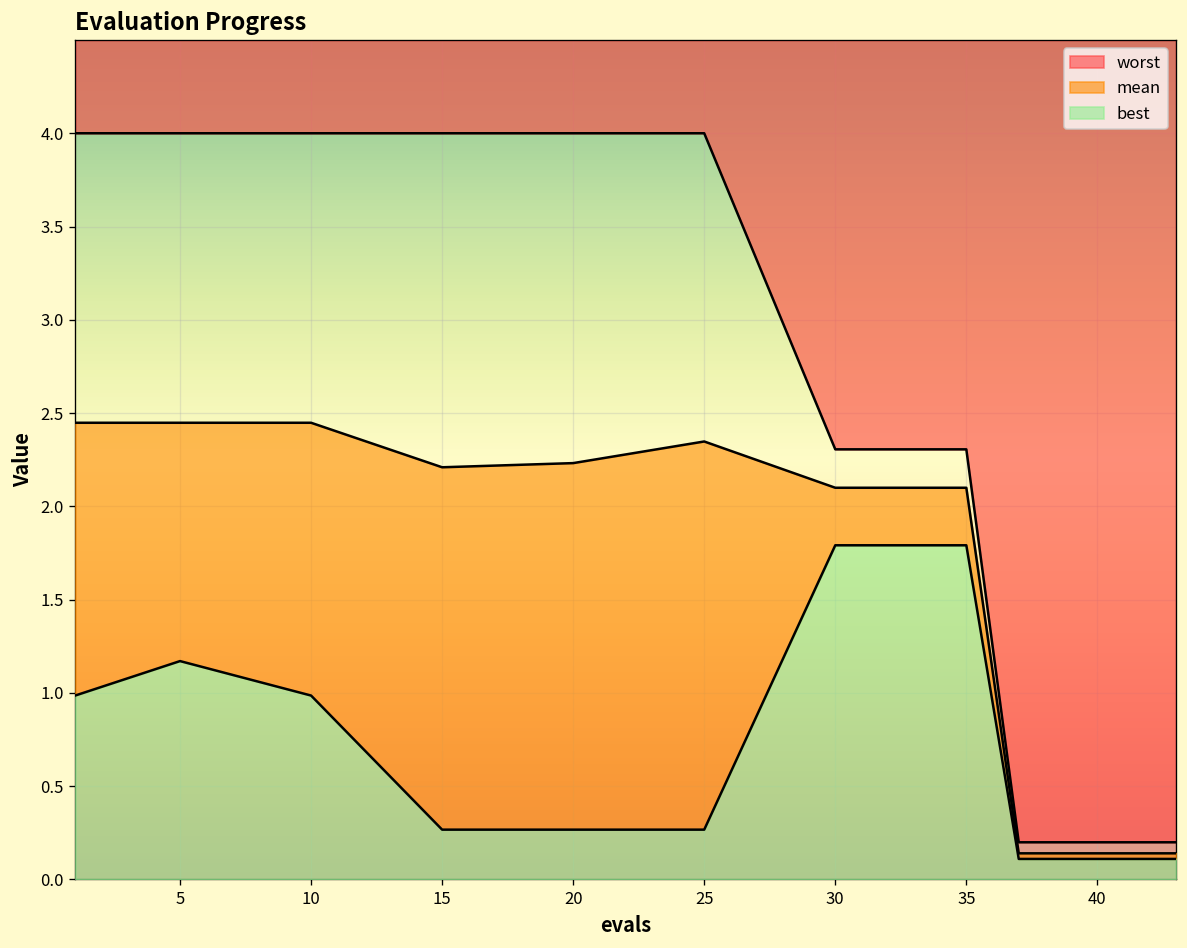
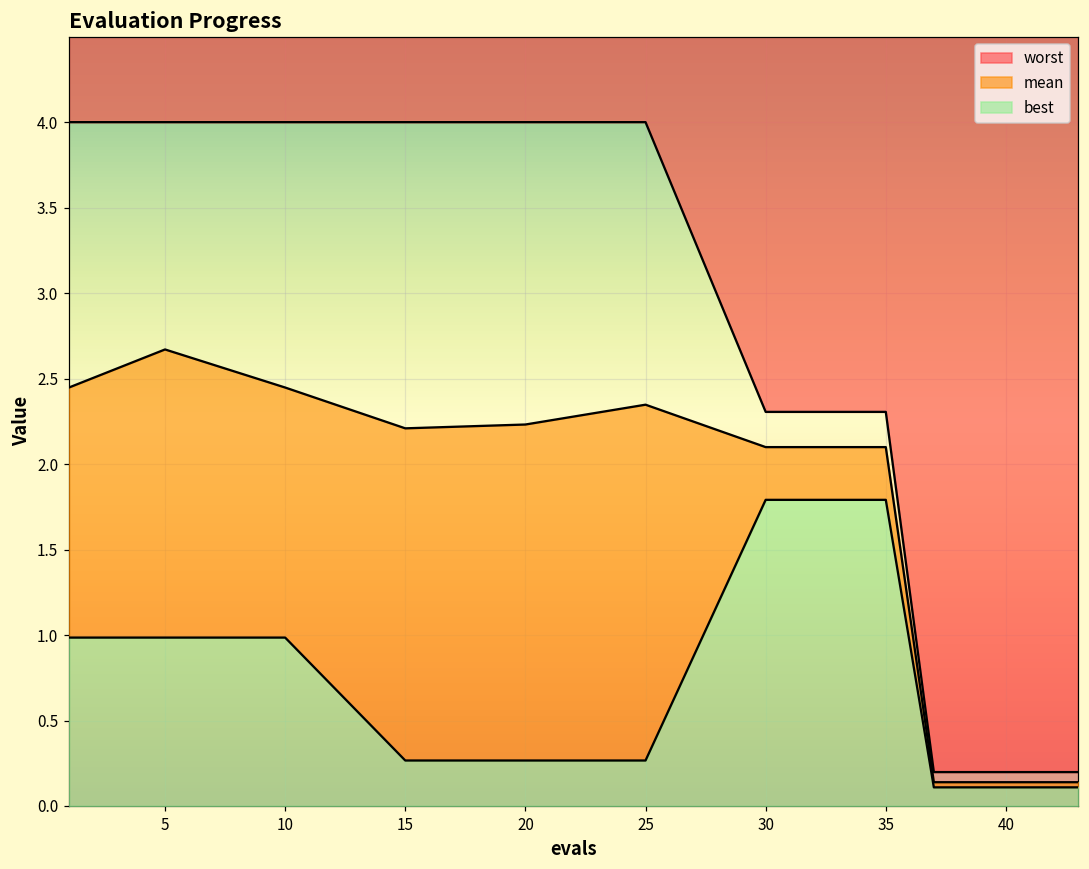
  {
    "mean": {
-     "5": 2.45,
+     "5": 2.67,
      "10": 2.45,
      "15": 2.21,
      "20": 2.23,
      "25": 2.35,
      "30": 2.10,
      "35": 2.10,
      "40": 0.14
    },
    "best": {
-     "5": 1.17,
+     "5": 0.99,
      "10": 0.99,
      "15": 0.27,
      "20": 0.27,
      "25": 0.27,
      "30": 1.79,
      "35": 1.79,
      "40": 0.11
    }
  }
